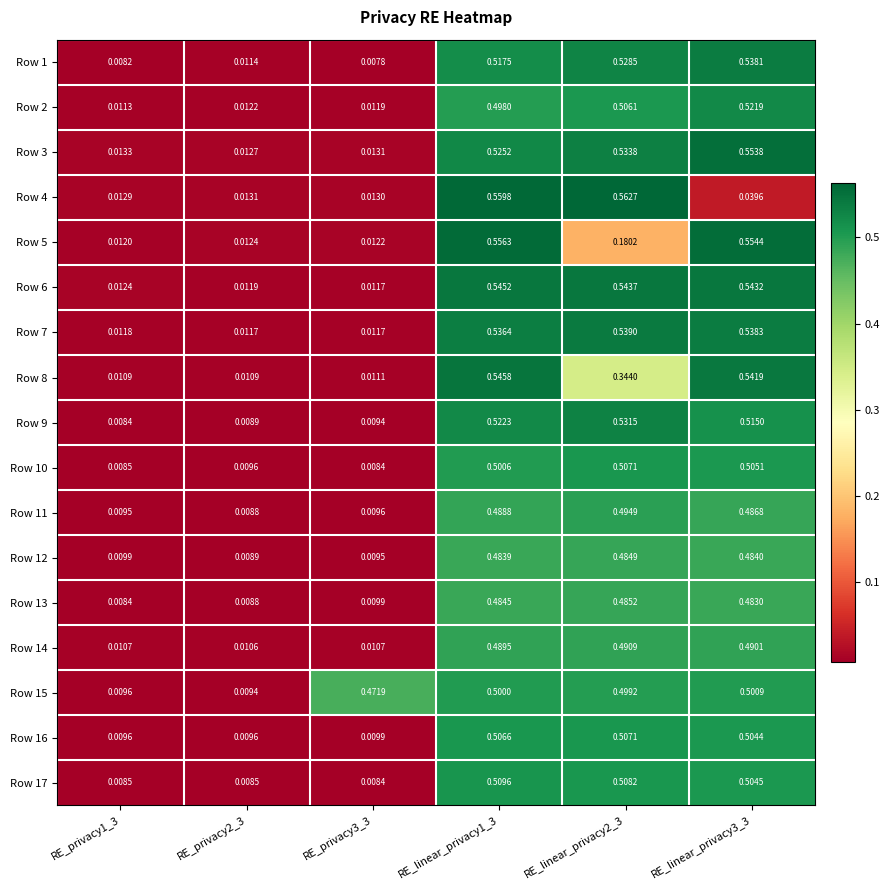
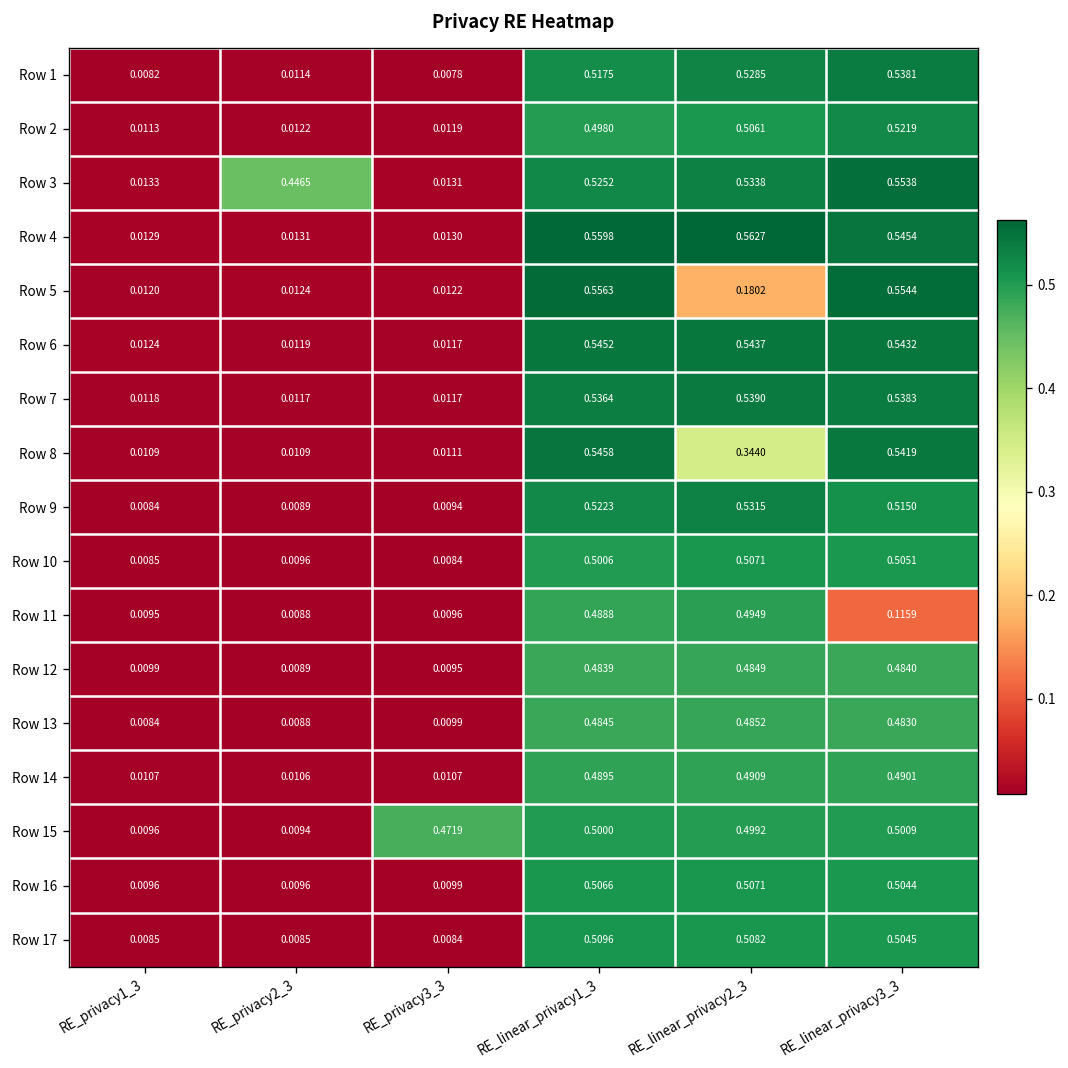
  {
    "Row 1": {
      "RE_privacy1_3": 0.0082,
      "RE_privacy2_3": 0.0114,
      "RE_privacy3_3": 0.0078,
      "RE_linear_privacy1_3": 0.5175,
      "RE_linear_privacy2_3": 0.5285,
      "RE_linear_privacy3_3": 0.5381
    },
    "Row 2": {
      "RE_privacy1_3": 0.0113,
      "RE_privacy2_3": 0.0122,
      "RE_privacy3_3": 0.0119,
      "RE_linear_privacy1_3": 0.4980,
      "RE_linear_privacy2_3": 0.5061,
      "RE_linear_privacy3_3": 0.5219
    },
    "Row 3": {
      "RE_privacy1_3": 0.0133,
-     "RE_privacy2_3": 0.0127,
+     "RE_privacy2_3": 0.4465,
      "RE_privacy3_3": 0.0131,
      "RE_linear_privacy1_3": 0.5252,
      "RE_linear_privacy2_3": 0.5338,
      "RE_linear_privacy3_3": 0.5538
    },
    "Row 4": {
      "RE_privacy1_3": 0.0129,
      "RE_privacy2_3": 0.0131,
      "RE_privacy3_3": 0.0130,
      "RE_linear_privacy1_3": 0.5598,
      "RE_linear_privacy2_3": 0.5627,
-     "RE_linear_privacy3_3": 0.0396
+     "RE_linear_privacy3_3": 0.5454
    },
    "Row 5": {
      "RE_privacy1_3": 0.0120,
      "RE_privacy2_3": 0.0124,
      "RE_privacy3_3": 0.0122,
      "RE_linear_privacy1_3": 0.5563,
      "RE_linear_privacy2_3": 0.1802,
      "RE_linear_privacy3_3": 0.5544
    },
    "Row 6": {
      "RE_privacy1_3": 0.0124,
      "RE_privacy2_3": 0.0119,
      "RE_privacy3_3": 0.0117,
      "RE_linear_privacy1_3": 0.5452,
      "RE_linear_privacy2_3": 0.5437,
      "RE_linear_privacy3_3": 0.5432
    },
    "Row 7": {
      "RE_privacy1_3": 0.0118,
      "RE_privacy2_3": 0.0117,
      "RE_privacy3_3": 0.0117,
      "RE_linear_privacy1_3": 0.5364,
      "RE_linear_privacy2_3": 0.5390,
      "RE_linear_privacy3_3": 0.5383
    },
    "Row 8": {
      "RE_privacy1_3": 0.0109,
      "RE_privacy2_3": 0.0109,
      "RE_privacy3_3": 0.0111,
      "RE_linear_privacy1_3": 0.5458,
      "RE_linear_privacy2_3": 0.3440,
      "RE_linear_privacy3_3": 0.5419
    },
    "Row 9": {
      "RE_privacy1_3": 0.0084,
      "RE_privacy2_3": 0.0089,
      "RE_privacy3_3": 0.0094,
      "RE_linear_privacy1_3": 0.5223,
      "RE_linear_privacy2_3": 0.5315,
      "RE_linear_privacy3_3": 0.5150
    },
    "Row 10": {
      "RE_privacy1_3": 0.0085,
      "RE_privacy2_3": 0.0096,
      "RE_privacy3_3": 0.0084,
      "RE_linear_privacy1_3": 0.5006,
      "RE_linear_privacy2_3": 0.5071,
      "RE_linear_privacy3_3": 0.5051
    },
    "Row 11": {
      "RE_privacy1_3": 0.0095,
      "RE_privacy2_3": 0.0088,
      "RE_privacy3_3": 0.0096,
      "RE_linear_privacy1_3": 0.4888,
      "RE_linear_privacy2_3": 0.4949,
-     "RE_linear_privacy3_3": 0.4868
+     "RE_linear_privacy3_3": 0.1159
    },
    "Row 12": {
      "RE_privacy1_3": 0.0099,
      "RE_privacy2_3": 0.0089,
      "RE_privacy3_3": 0.0095,
      "RE_linear_privacy1_3": 0.4839,
      "RE_linear_privacy2_3": 0.4849,
      "RE_linear_privacy3_3": 0.4840
    },
    "Row 13": {
      "RE_privacy1_3": 0.0084,
      "RE_privacy2_3": 0.0088,
      "RE_privacy3_3": 0.0099,
      "RE_linear_privacy1_3": 0.4845,
      "RE_linear_privacy2_3": 0.4852,
      "RE_linear_privacy3_3": 0.4830
    },
    "Row 14": {
      "RE_privacy1_3": 0.0107,
      "RE_privacy2_3": 0.0106,
      "RE_privacy3_3": 0.0107,
      "RE_linear_privacy1_3": 0.4895,
      "RE_linear_privacy2_3": 0.4909,
      "RE_linear_privacy3_3": 0.4901
    },
    "Row 15": {
      "RE_privacy1_3": 0.0096,
      "RE_privacy2_3": 0.0094,
      "RE_privacy3_3": 0.4719,
      "RE_linear_privacy1_3": 0.5000,
      "RE_linear_privacy2_3": 0.4992,
      "RE_linear_privacy3_3": 0.5009
    },
    "Row 16": {
      "RE_privacy1_3": 0.0096,
      "RE_privacy2_3": 0.0096,
      "RE_privacy3_3": 0.0099,
      "RE_linear_privacy1_3": 0.5066,
      "RE_linear_privacy2_3": 0.5071,
      "RE_linear_privacy3_3": 0.5044
    },
    "Row 17": {
      "RE_privacy1_3": 0.0085,
      "RE_privacy2_3": 0.0085,
      "RE_privacy3_3": 0.0084,
      "RE_linear_privacy1_3": 0.5096,
      "RE_linear_privacy2_3": 0.5082,
      "RE_linear_privacy3_3": 0.5045
    }
  }
